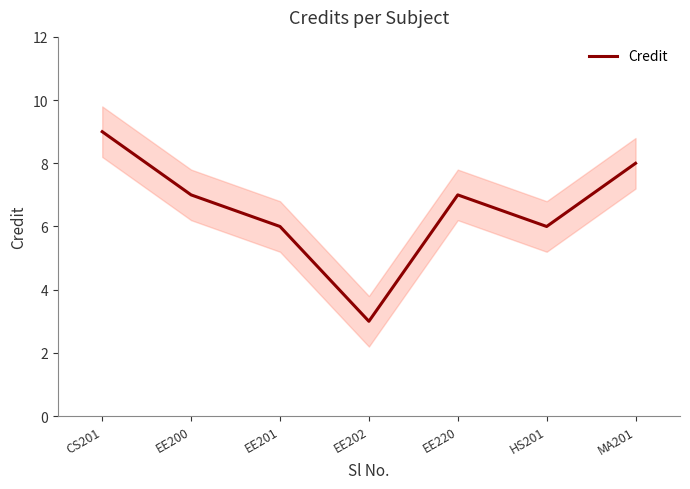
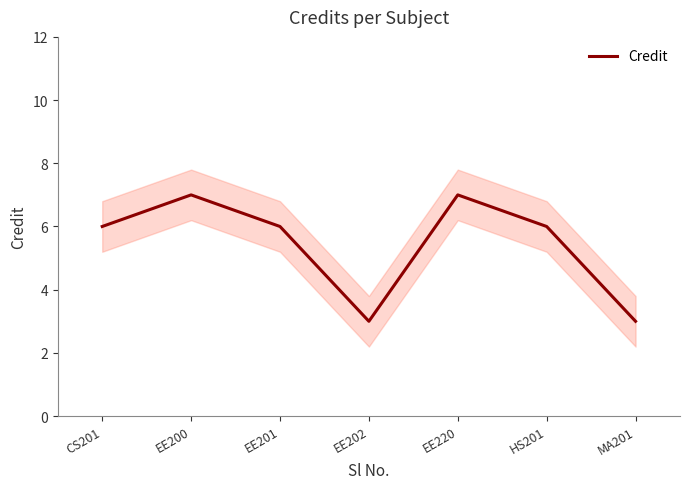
  {
    "Credit": {
-     "CS201": 9,
+     "CS201": 6,
      "EE200": 7,
      "EE201": 6,
      "EE202": 3,
      "EE220": 7,
      "HS201": 6,
-     "MA201": 8
+     "MA201": 3
    }
  }
